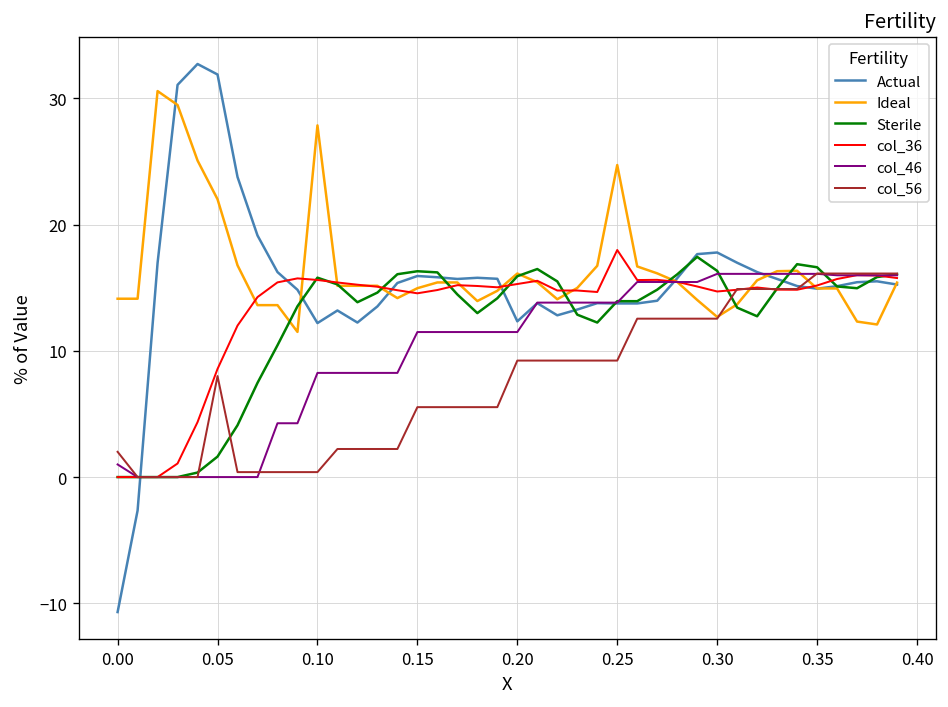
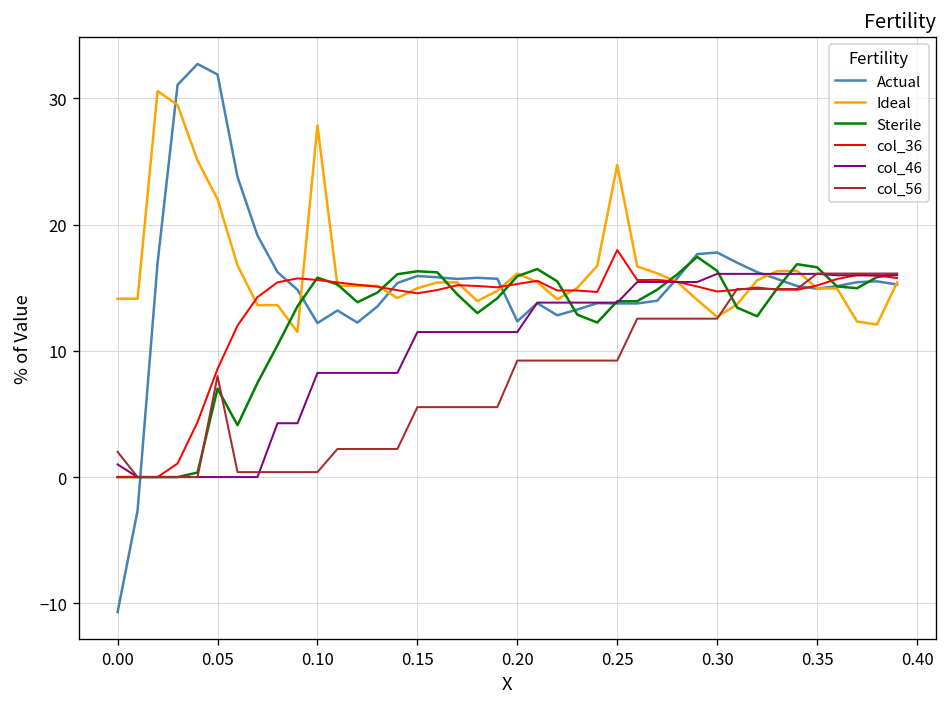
  {
    "Actual": {
      "0.00": -10.7,
      "0.05": 31.9,
      "0.10": 12.2,
      "0.15": 15.9,
      "0.20": 12.3,
      "0.30": 17.8
    },
    "Ideal": {
      "0.00": 14.1,
      "0.05": 22.0,
      "0.10": 27.9,
      "0.15": 15.0,
      "0.25": 24.7
    },
    "Sterile": {
-     "0.05": 1.6,
+     "0.05": 7.0,
      "0.15": 16.3,
      "0.30": 16.3,
      "0.35": 16.6
    },
    "col_36": {
      "0.05": 8.6,
      "0.15": 14.6,
      "0.20": 15.3,
      "0.25": 18.0,
      "0.30": 14.7
    },
    "col_46": {
      "0.00": 1.0,
      "0.05": 0.0,
      "0.10": 8.2,
      "0.15": 11.5,
      "0.20": 11.5,
      "0.30": 16.1
    },
    "col_56": {
      "0.00": 2.0,
      "0.05": 8.0,
      "0.10": 0.4,
      "0.15": 5.5,
      "0.20": 9.2,
      "0.25": 9.2
    }
  }
